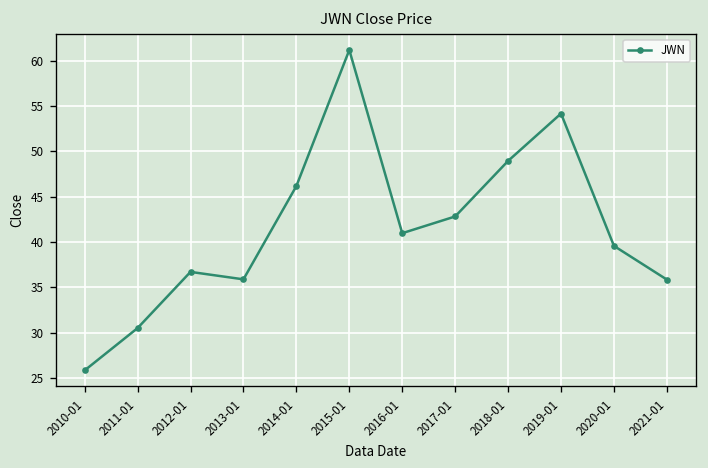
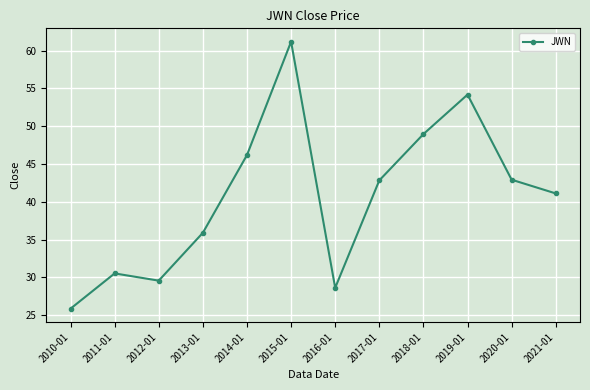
  {
    "2010-01": 26,
    "2011-01": 31,
-   "2012-01": 37,
+   "2012-01": 30,
    "2013-01": 36,
    "2014-01": 46,
    "2015-01": 61,
-   "2016-01": 41,
+   "2016-01": 29,
    "2017-01": 43,
    "2018-01": 49,
    "2019-01": 54,
-   "2020-01": 40,
-   "2021-01": 36
+   "2020-01": 43,
+   "2021-01": 41
  }
